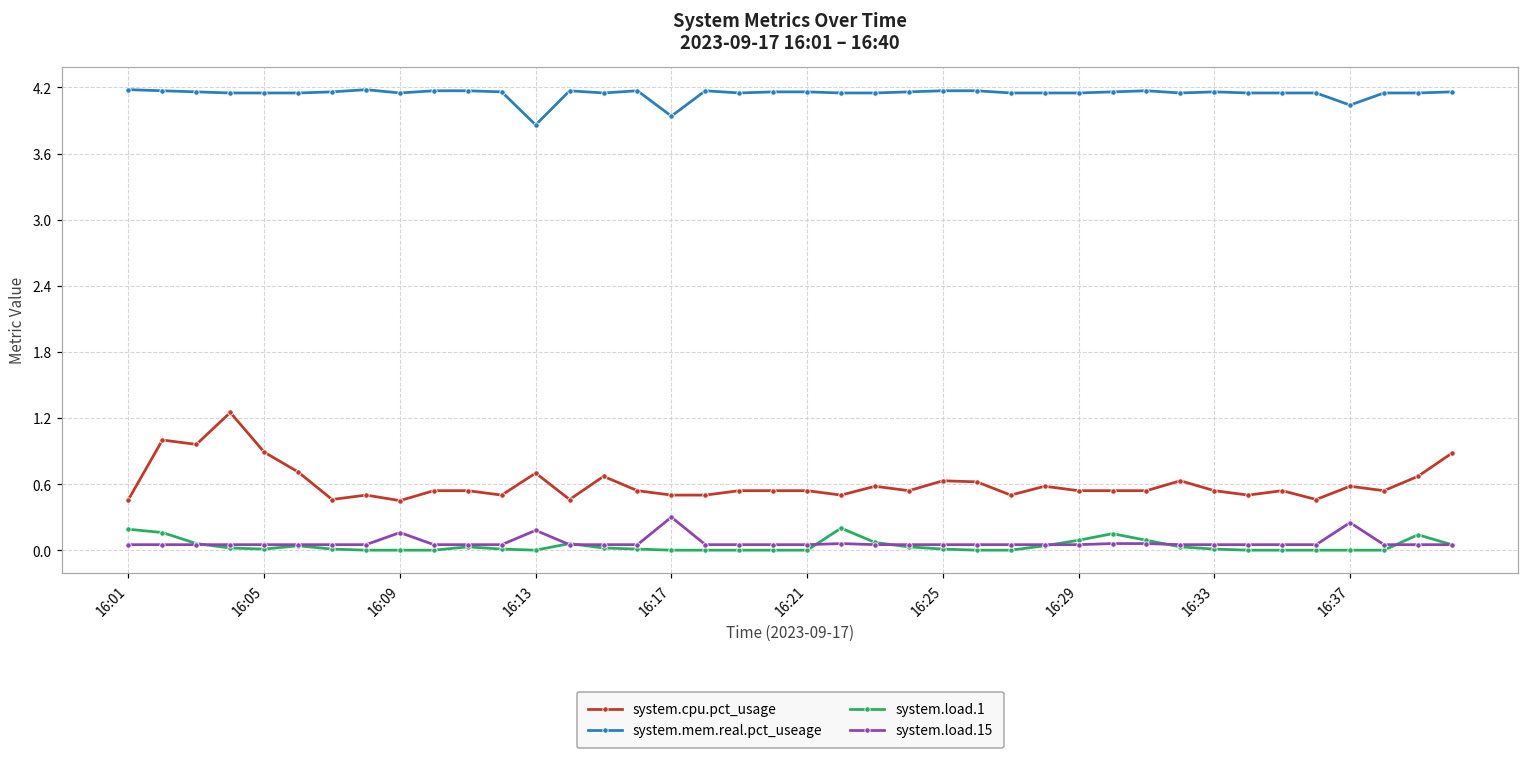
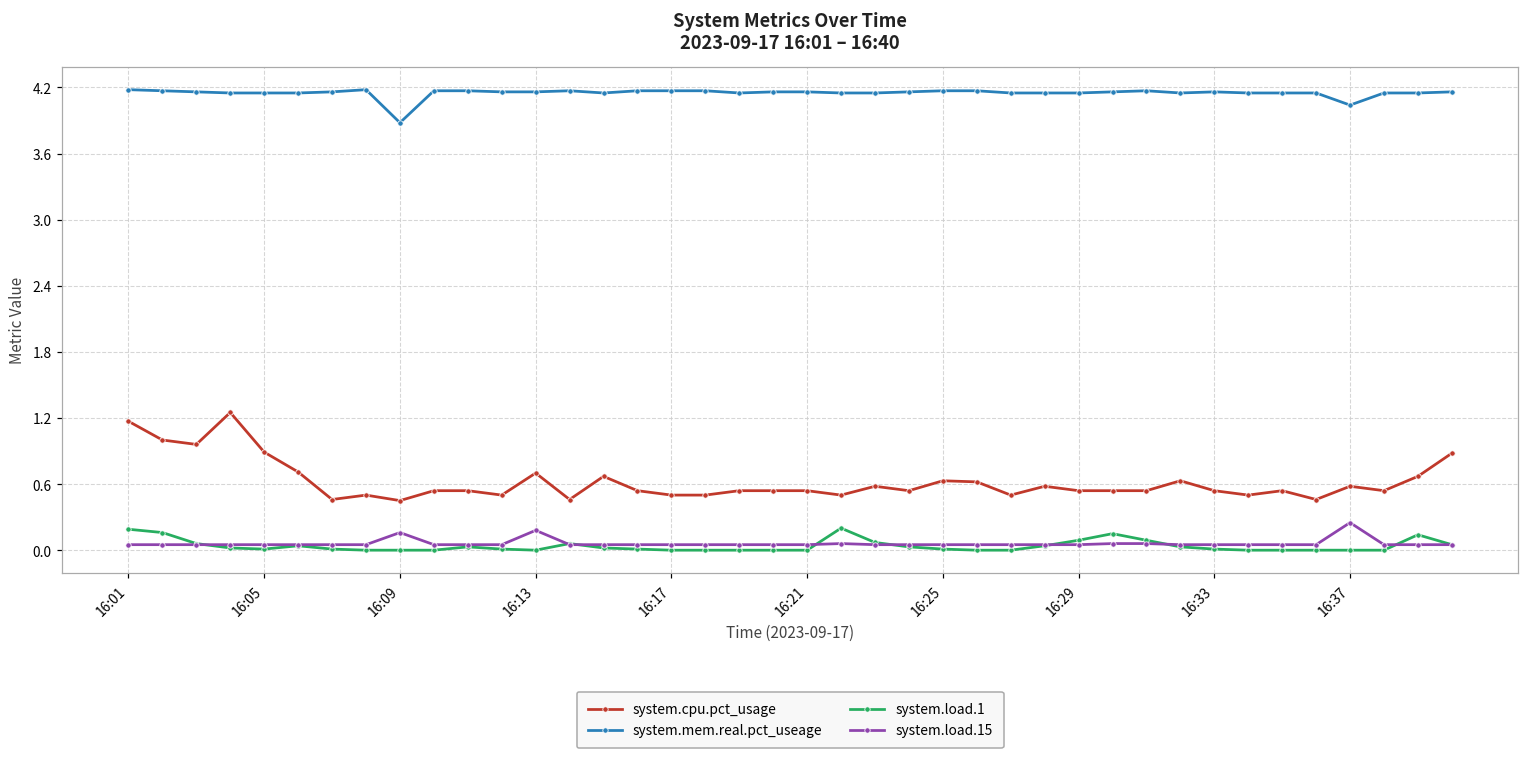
  {
    "system.cpu.pct_usage": {
-     "16:01": 0.46,
+     "16:01": 1.17,
      "16:05": 0.89,
      "16:09": 0.45,
      "16:13": 0.70,
      "16:17": 0.50,
      "16:21": 0.54,
      "16:25": 0.63,
      "16:29": 0.54,
      "16:33": 0.54,
      "16:37": 0.58
    },
    "system.mem.real.pct_useage": {
      "16:01": 4.18,
      "16:05": 4.15,
-     "16:09": 4.15,
-     "16:13": 3.86,
-     "16:17": 3.94,
+     "16:09": 3.88,
+     "16:13": 4.16,
+     "16:17": 4.17,
      "16:21": 4.16,
      "16:25": 4.17,
      "16:29": 4.15,
      "16:33": 4.16,
      "16:37": 4.04
    },
    "system.load.1": {
      "16:01": 0.19,
      "16:05": 0.01,
      "16:09": 0.00,
      "16:13": 0.00,
      "16:17": 0.00,
      "16:21": 0.00,
      "16:25": 0.01,
      "16:29": 0.09,
      "16:33": 0.01,
      "16:37": 0.00
    },
    "system.load.15": {
      "16:01": 0.05,
      "16:05": 0.05,
      "16:09": 0.16,
      "16:13": 0.18,
-     "16:17": 0.30,
+     "16:17": 0.05,
      "16:21": 0.05,
      "16:25": 0.05,
      "16:29": 0.05,
      "16:33": 0.05,
      "16:37": 0.25
    }
  }
